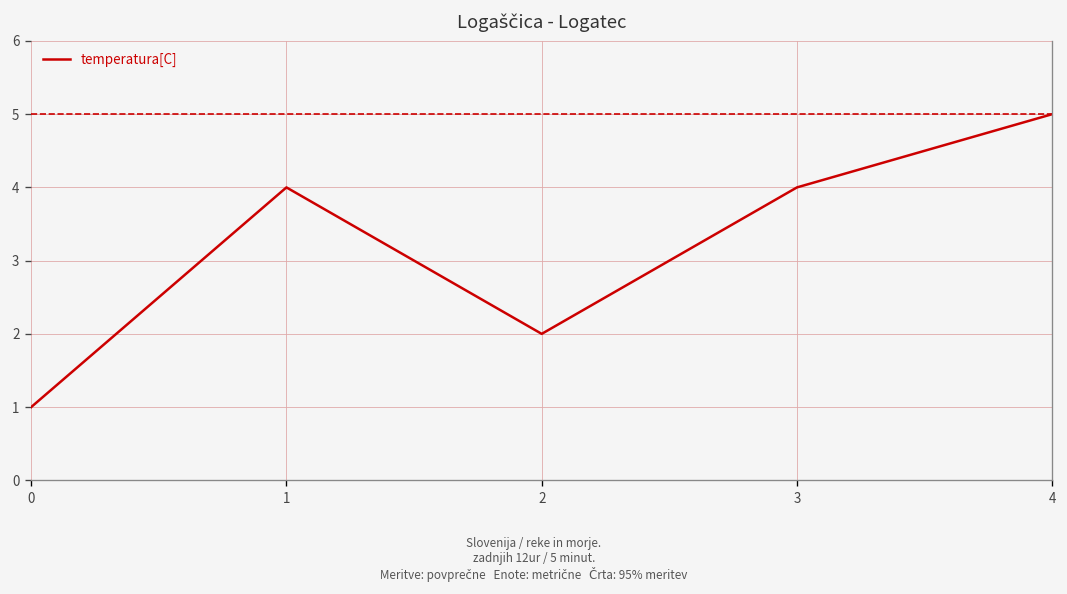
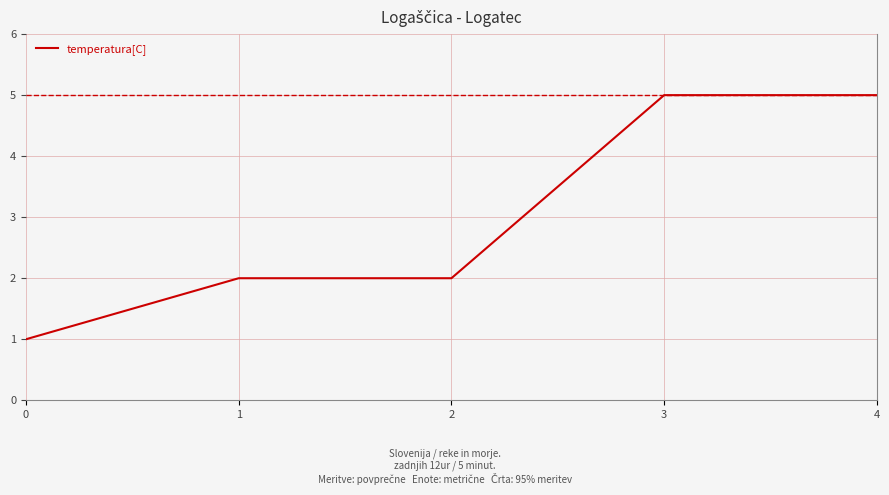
  {
    "0": 1,
-   "1": 4,
+   "1": 2,
    "2": 2,
-   "3": 4,
+   "3": 5,
    "4": 5
  }
